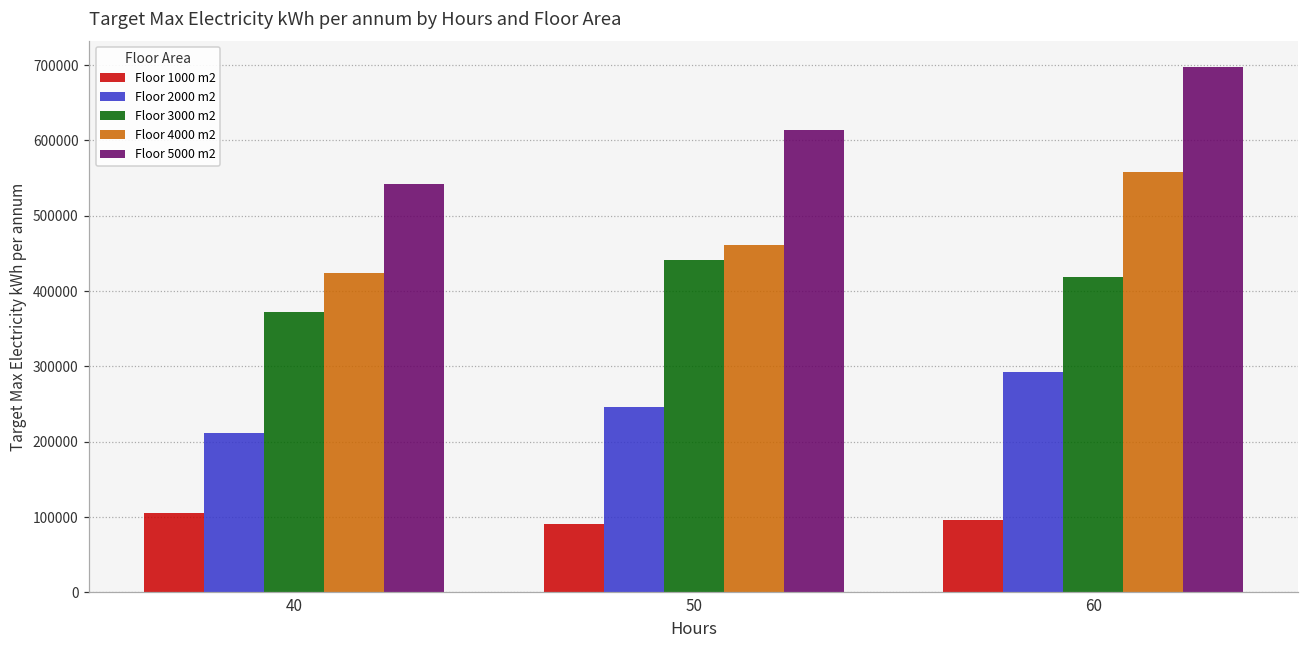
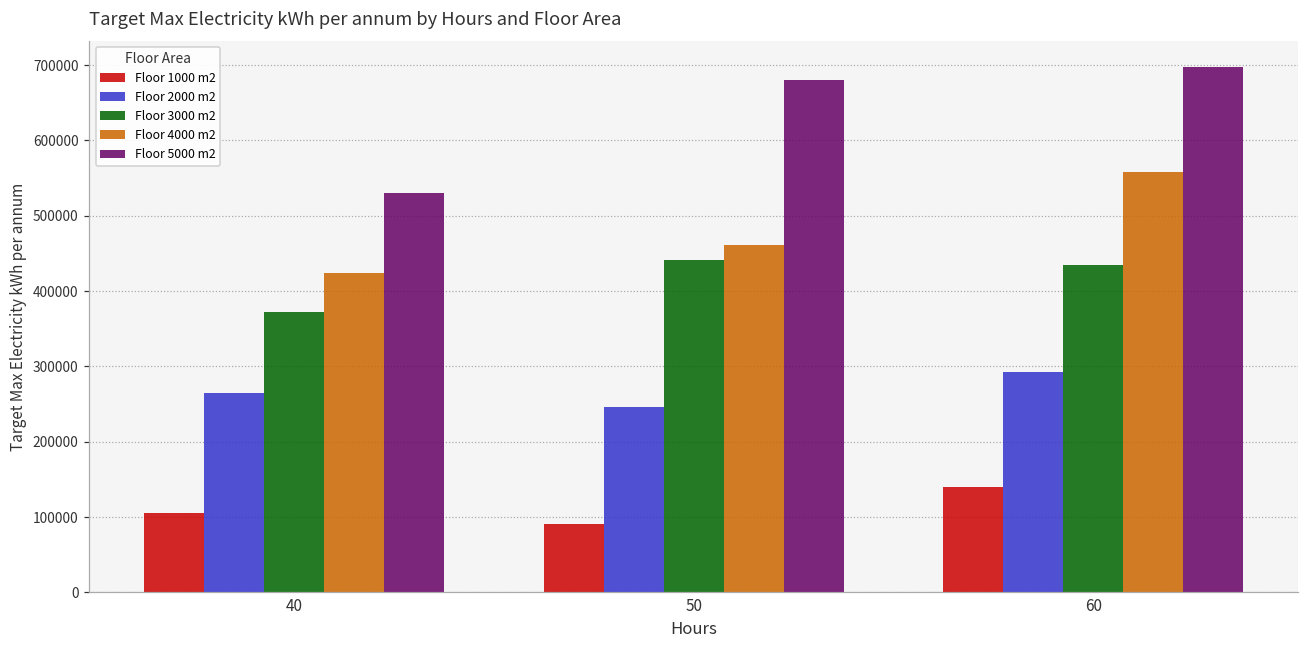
  {
    "Floor 1000 m2": {
      "40": 110000,
      "50": 90000,
-     "60": 100000
+     "60": 140000
    },
    "Floor 2000 m2": {
-     "40": 210000,
+     "40": 260000,
      "50": 250000,
      "60": 290000
    },
    "Floor 3000 m2": {
      "40": 370000,
      "50": 440000,
-     "60": 420000
+     "60": 430000
    },
    "Floor 4000 m2": {
      "40": 420000,
      "50": 460000,
      "60": 560000
    },
    "Floor 5000 m2": {
-     "40": 540000,
-     "50": 610000,
+     "40": 530000,
+     "50": 680000,
      "60": 700000
    }
  }
